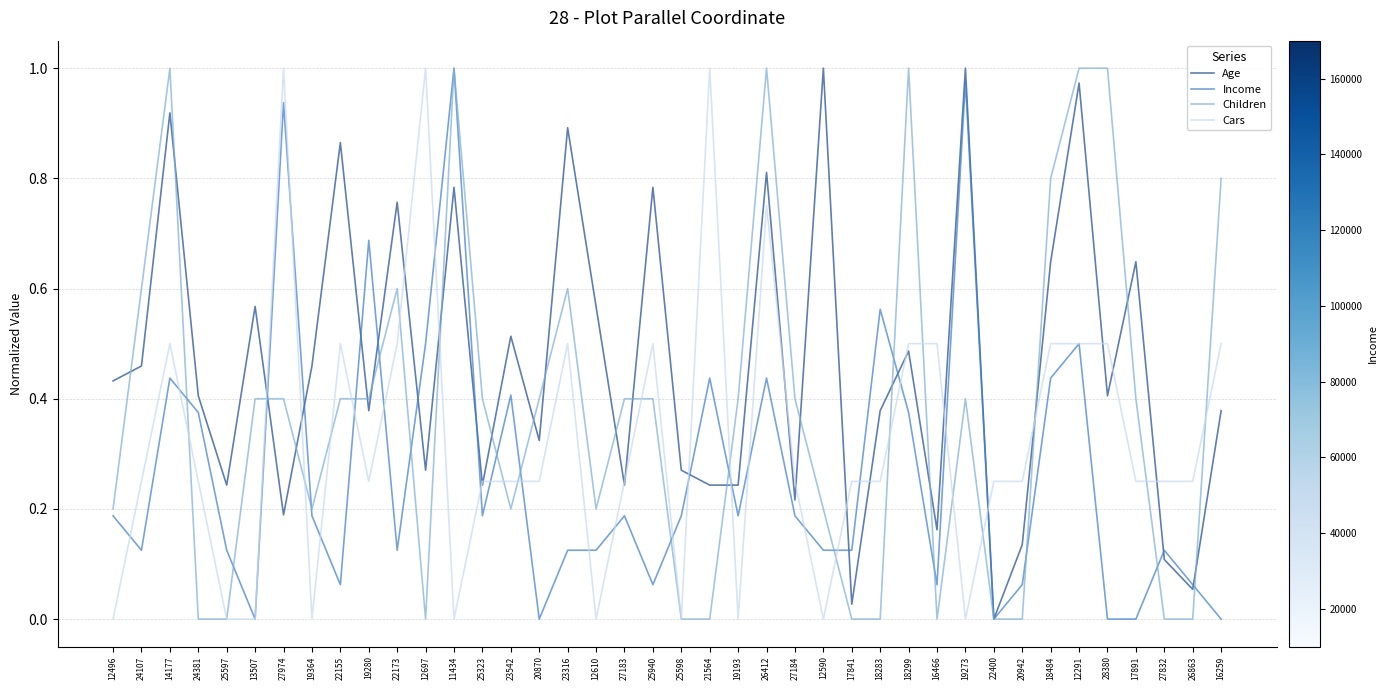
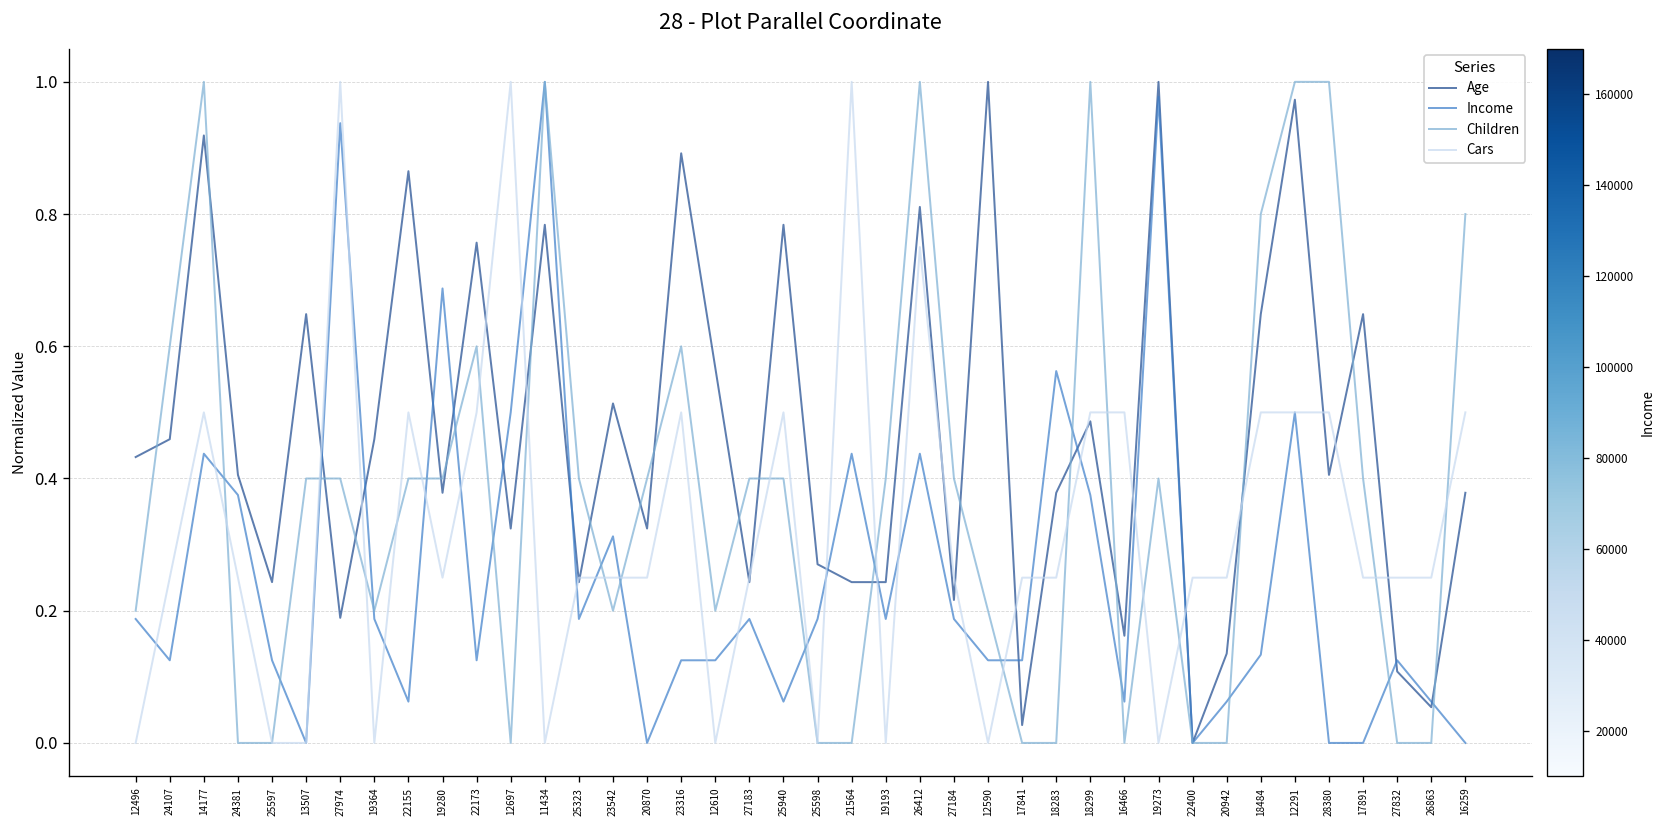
  {
    "Age": {
      "12496": 0.43,
      "24107": 0.46,
      "14177": 0.92,
      "24381": 0.41,
      "25597": 0.24,
-     "13507": 0.57,
+     "13507": 0.65,
      "27974": 0.19,
      "19364": 0.46,
      "22155": 0.86,
      "19280": 0.38,
      "22173": 0.76,
-     "12697": 0.27,
+     "12697": 0.32,
      "11434": 0.78,
      "25323": 0.24,
      "23542": 0.51,
      "20870": 0.32,
      "23316": 0.89,
      "12610": 0.57,
      "27183": 0.24,
      "25940": 0.78,
      "25598": 0.27,
      "21564": 0.24,
      "19193": 0.24,
      "26412": 0.81,
      "27184": 0.22,
      "12590": 1.00,
      "17841": 0.03,
      "18283": 0.38,
      "18299": 0.49,
      "16466": 0.16,
      "19273": 1.00,
      "20942": 0.14,
      "18484": 0.65,
      "12291": 0.97,
      "28380": 0.41,
      "17891": 0.65,
      "27832": 0.11,
      "26863": 0.05,
      "16259": 0.38
    },
    "Income": {
      "12496": 0.19,
      "24107": 0.12,
      "14177": 0.44,
      "24381": 0.37,
      "25597": 0.12,
      "27974": 0.94,
      "19364": 0.19,
      "22155": 0.06,
      "19280": 0.69,
      "22173": 0.12,
      "12697": 0.50,
      "25323": 0.19,
-     "23542": 0.41,
+     "23542": 0.31,
      "20870": 0.00,
      "23316": 0.12,
      "12610": 0.12,
      "27183": 0.19,
      "25940": 0.06,
      "25598": 0.19,
      "21564": 0.44,
      "19193": 0.19,
      "26412": 0.44,
      "27184": 0.19,
      "12590": 0.12,
      "17841": 0.12,
      "18283": 0.56,
      "18299": 0.37,
      "16466": 0.06,
      "19273": 0.98,
      "20942": 0.06,
-     "18484": 0.44,
+     "18484": 0.13,
      "28380": 0.00,
      "17891": 0.00,
      "27832": 0.12,
      "26863": 0.06,
      "16259": 0.00
    },
    "Children": {
      "12496": 0.20,
      "24107": 0.60,
      "14177": 1.00,
      "24381": 0.00,
      "13507": 0.40,
      "27974": 0.40,
      "19364": 0.20,
      "22155": 0.40,
      "19280": 0.40,
      "22173": 0.60,
      "12697": 0.00,
      "25323": 0.40,
      "23542": 0.20,
      "20870": 0.40,
      "23316": 0.60,
      "12610": 0.20,
      "27183": 0.40,
      "25940": 0.40,
      "21564": 0.00,
      "19193": 0.40,
      "26412": 1.00,
      "27184": 0.40,
      "12590": 0.20,
      "17841": 0.00,
      "18283": 0.00,
      "18299": 1.00,
      "16466": 0.00,
      "19273": 0.40,
      "20942": 0.00,
      "18484": 0.80,
      "12291": 1.00,
      "28380": 1.00,
      "17891": 0.40,
      "27832": 0.00,
      "26863": 0.00,
      "16259": 0.80
    },
    "Cars": {
      "12496": 0.00,
      "24107": 0.25,
      "14177": 0.50,
      "24381": 0.25,
      "27974": 1.00,
      "19364": 0.00,
      "22155": 0.50,
      "19280": 0.25,
      "22173": 0.50,
      "12697": 1.00,
      "11434": 0.00,
      "25323": 0.25,
      "23542": 0.25,
      "20870": 0.25,
      "23316": 0.50,
      "12610": 0.00,
      "27183": 0.25,
      "25940": 0.50,
      "21564": 1.00,
      "19193": 0.00,
      "26412": 0.75,
      "27184": 0.25,
      "12590": 0.00,
      "17841": 0.25,
      "18283": 0.25,
      "18299": 0.50,
      "16466": 0.50,
      "19273": 0.00,
      "22400": 0.25,
      "20942": 0.25,
      "18484": 0.50,
      "28380": 0.50,
      "17891": 0.25,
      "27832": 0.25,
      "26863": 0.25,
      "16259": 0.50
    }
  }
